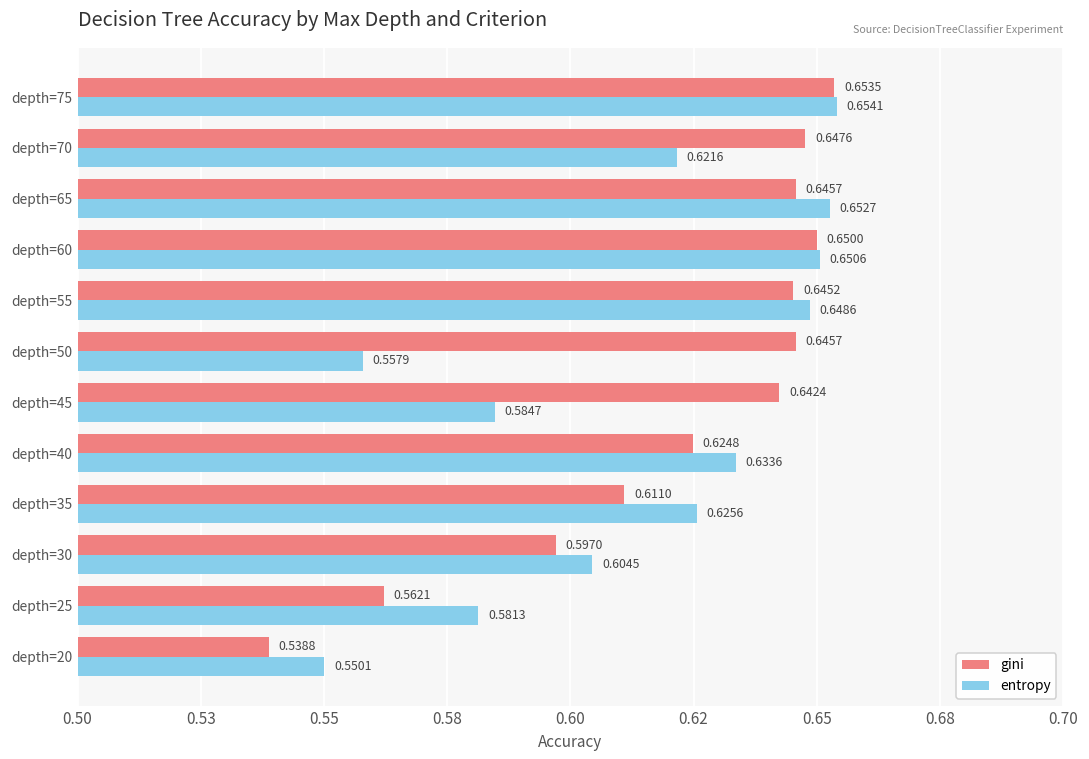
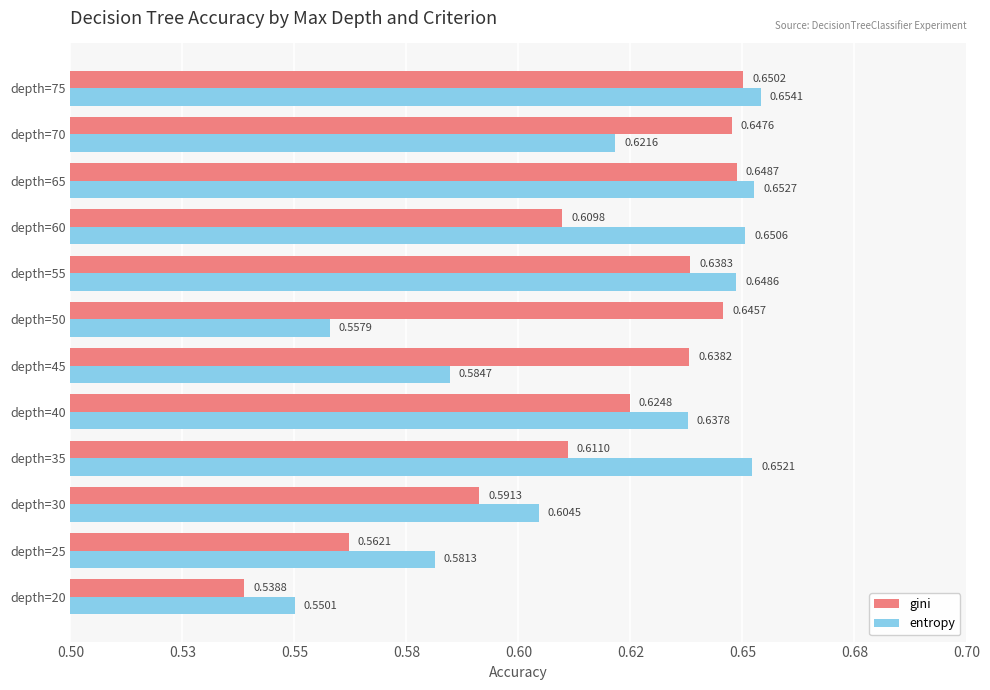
  {
    "gini": {
-     "depth=75": 0.6535,
+     "depth=75": 0.6502,
      "depth=70": 0.6476,
-     "depth=65": 0.6457,
-     "depth=60": 0.6500,
-     "depth=55": 0.6452,
+     "depth=65": 0.6487,
+     "depth=60": 0.6098,
+     "depth=55": 0.6383,
      "depth=50": 0.6457,
-     "depth=45": 0.6424,
+     "depth=45": 0.6382,
      "depth=40": 0.6248,
      "depth=35": 0.6110,
-     "depth=30": 0.5970,
+     "depth=30": 0.5913,
      "depth=25": 0.5621,
      "depth=20": 0.5388
    },
    "entropy": {
      "depth=75": 0.6541,
      "depth=70": 0.6216,
      "depth=65": 0.6527,
      "depth=60": 0.6506,
      "depth=55": 0.6486,
      "depth=50": 0.5579,
      "depth=45": 0.5847,
-     "depth=40": 0.6336,
-     "depth=35": 0.6256,
+     "depth=40": 0.6378,
+     "depth=35": 0.6521,
      "depth=30": 0.6045,
      "depth=25": 0.5813,
      "depth=20": 0.5501
    }
  }
